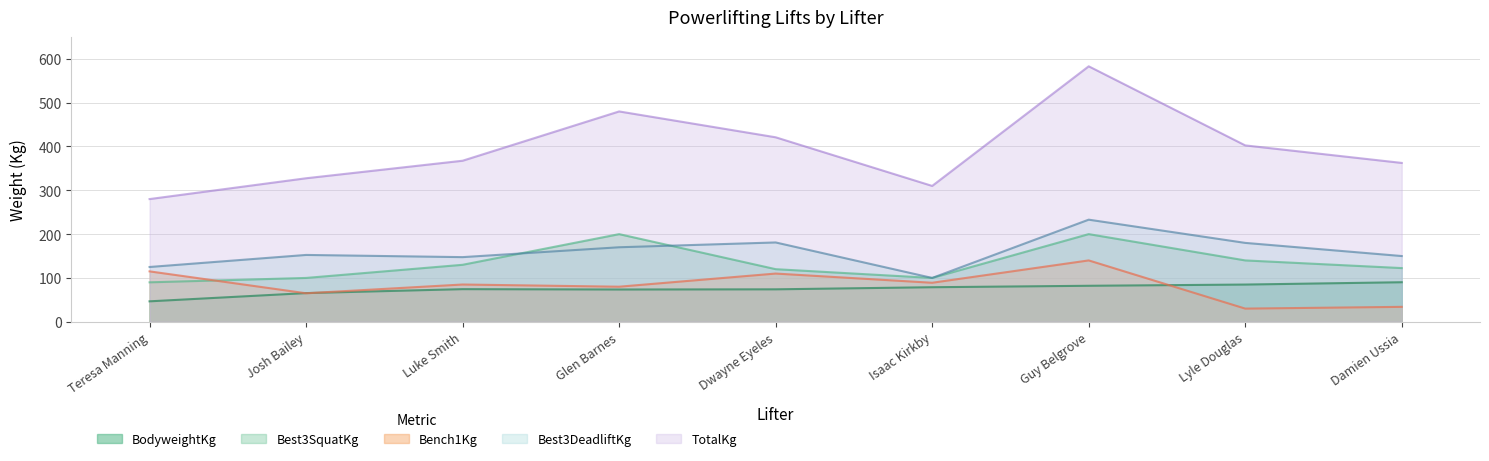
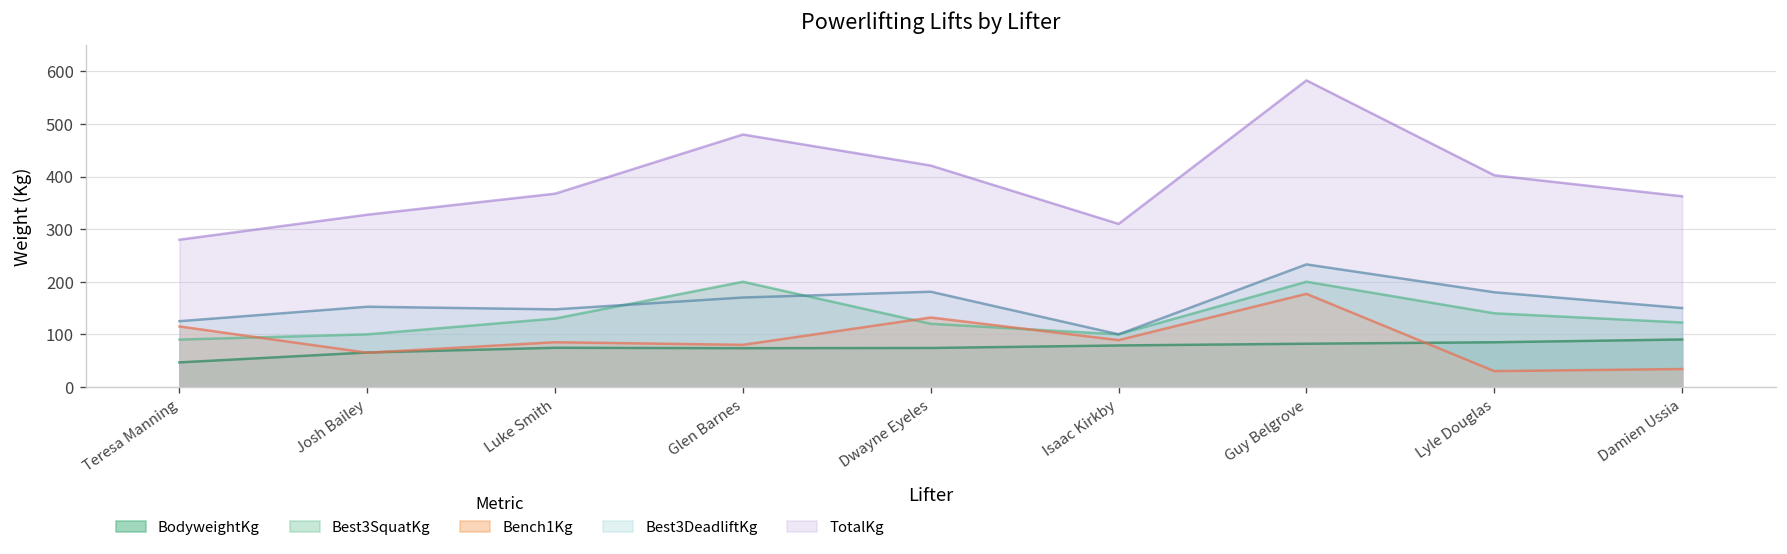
  {
    "Bench1Kg": {
      "Teresa Manning": 120,
      "Luke Smith": 90,
      "Glen Barnes": 80,
-     "Dwayne Eyeles": 110,
+     "Dwayne Eyeles": 130,
      "Isaac Kirkby": 90,
-     "Guy Belgrove": 140,
+     "Guy Belgrove": 180,
      "Lyle Douglas": 30,
      "Damien Ussia": 30
    }
  }
